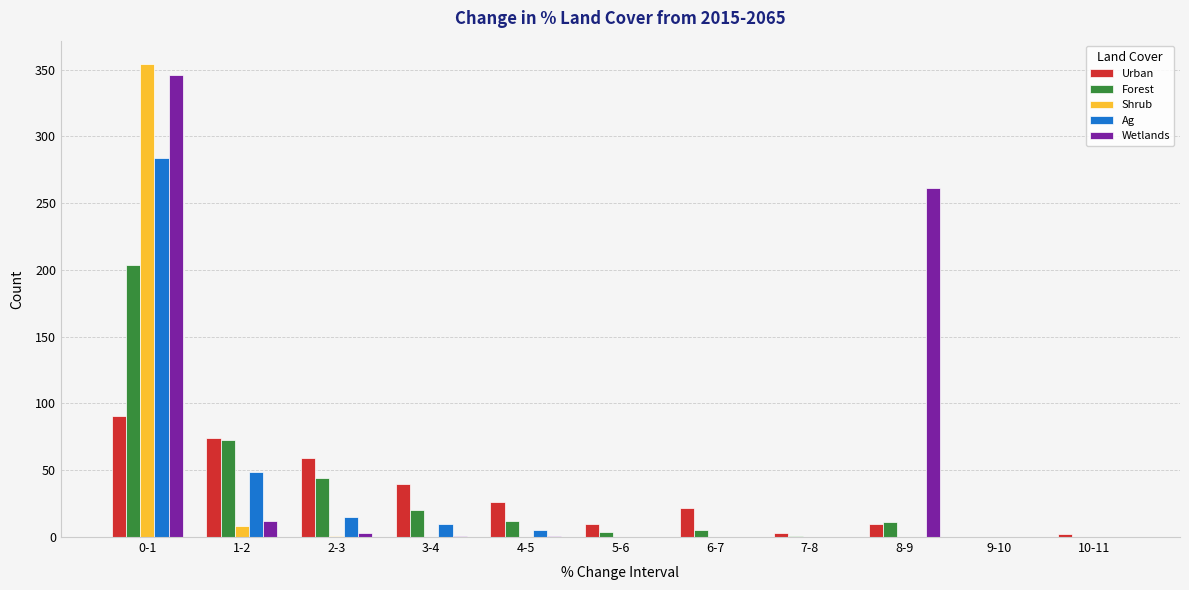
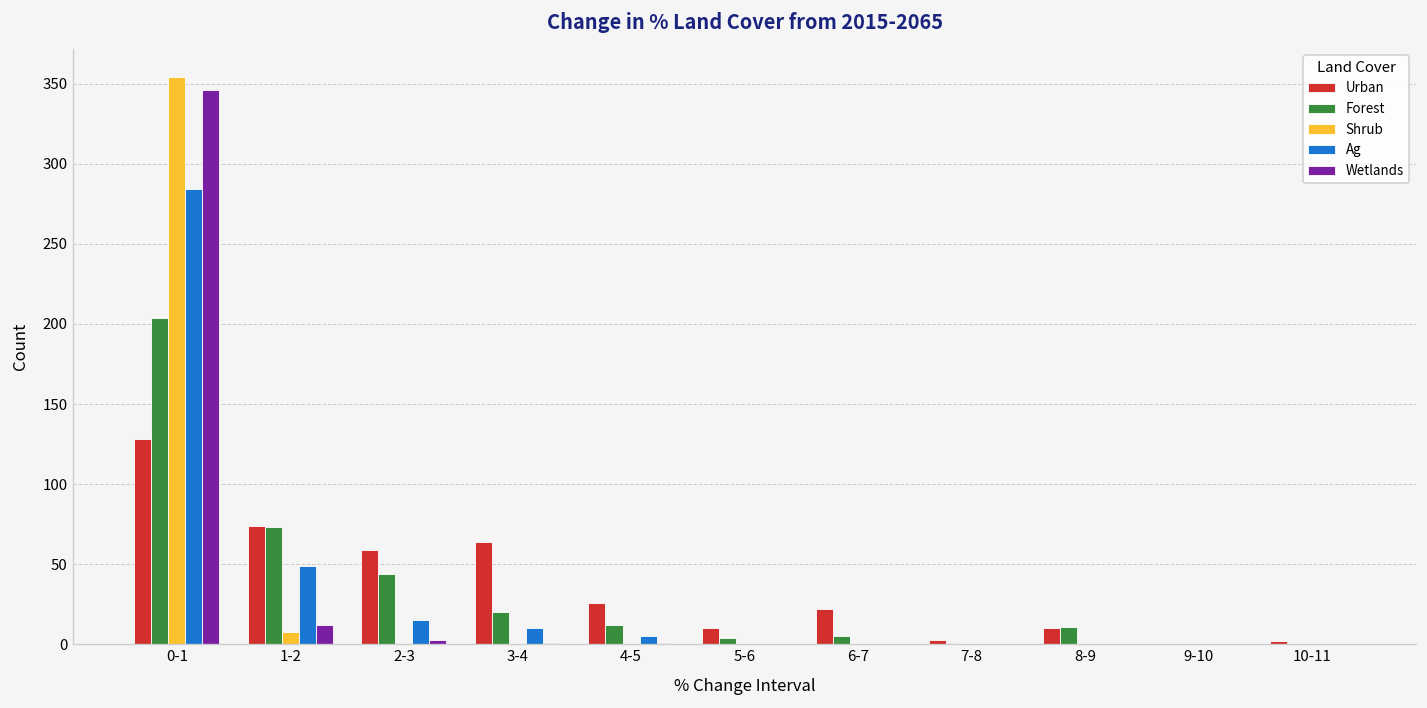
  {
    "Urban": {
-     "0-1": 91,
+     "0-1": 128,
      "1-2": 74,
      "2-3": 59,
-     "3-4": 40,
+     "3-4": 64,
      "4-5": 26,
      "5-6": 10,
      "6-7": 22,
      "7-8": 3,
      "8-9": 10,
      "9-10": 0,
      "10-11": 2
    },
    "Forest": {
      "0-1": 204,
      "1-2": 73,
      "2-3": 44,
      "3-4": 20,
      "4-5": 12,
      "5-6": 4,
      "6-7": 5,
      "8-9": 11,
      "9-10": 0,
      "10-11": 0
    },
    "Shrub": {
      "0-1": 354,
      "1-2": 8,
      "3-4": 0,
      "4-5": 0,
      "5-6": 0,
      "6-7": 0,
      "7-8": 0,
      "8-9": 0,
      "9-10": 0,
      "10-11": 0
    },
    "Ag": {
      "0-1": 284,
      "1-2": 49,
      "2-3": 15,
      "3-4": 10,
      "4-5": 5,
      "5-6": 0,
      "6-7": 0,
      "7-8": 0,
      "8-9": 0,
      "9-10": 0,
      "10-11": 0
    },
    "Wetlands": {
      "0-1": 346,
      "1-2": 12,
      "2-3": 3,
      "5-6": 0,
      "6-7": 0,
      "7-8": 0,
-     "8-9": 261,
+     "8-9": 0,
      "9-10": 0,
      "10-11": 0
    }
  }
